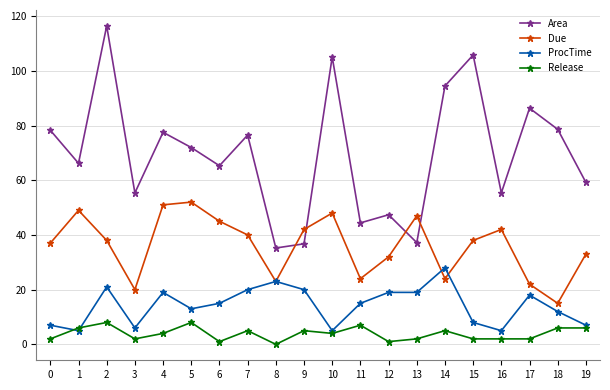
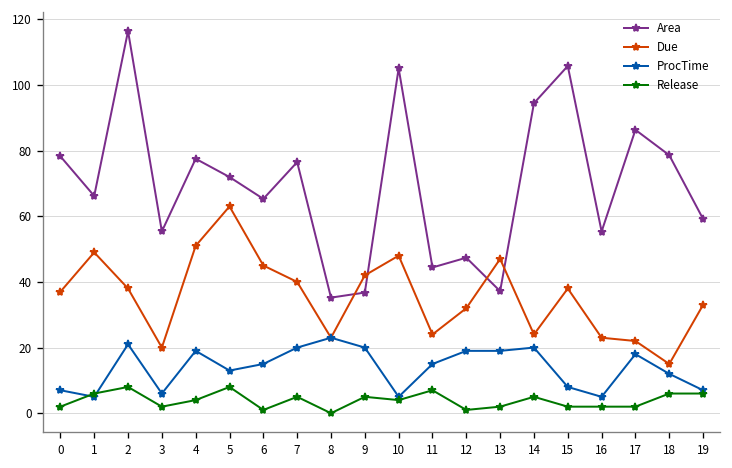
  {
    "Area": {
      "0": 78,
      "1": 66,
      "2": 116,
      "3": 55,
      "4": 78,
      "5": 72,
      "6": 65,
      "7": 77,
      "8": 35,
      "9": 37,
      "10": 105,
      "11": 44,
      "12": 47,
      "13": 37,
      "14": 94,
      "15": 106,
      "16": 55,
      "17": 86,
      "18": 79,
      "19": 59
    },
    "Due": {
      "0": 37,
      "1": 49,
      "2": 38,
      "3": 20,
      "4": 51,
-     "5": 52,
+     "5": 63,
      "6": 45,
      "7": 40,
      "9": 42,
      "10": 48,
      "11": 24,
      "12": 32,
      "13": 47,
      "14": 24,
      "15": 38,
-     "16": 42,
+     "16": 23,
      "17": 22,
      "18": 15,
      "19": 33
    },
    "ProcTime": {
      "0": 7,
      "1": 5,
      "2": 21,
      "3": 6,
      "4": 19,
      "5": 13,
      "6": 15,
      "7": 20,
      "9": 20,
      "10": 5,
      "11": 15,
      "12": 19,
      "13": 19,
-     "14": 28,
+     "14": 20,
      "15": 8,
      "16": 5,
      "17": 18,
      "18": 12,
      "19": 7
    },
    "Release": {
      "0": 2,
      "1": 6,
      "2": 8,
      "3": 2,
      "4": 4,
      "5": 8,
      "6": 1,
      "7": 5,
      "8": 0,
      "9": 5,
      "10": 4,
      "11": 7,
      "12": 1,
      "13": 2,
      "14": 5,
      "15": 2,
      "16": 2,
      "17": 2,
      "18": 6,
      "19": 6
    }
  }
